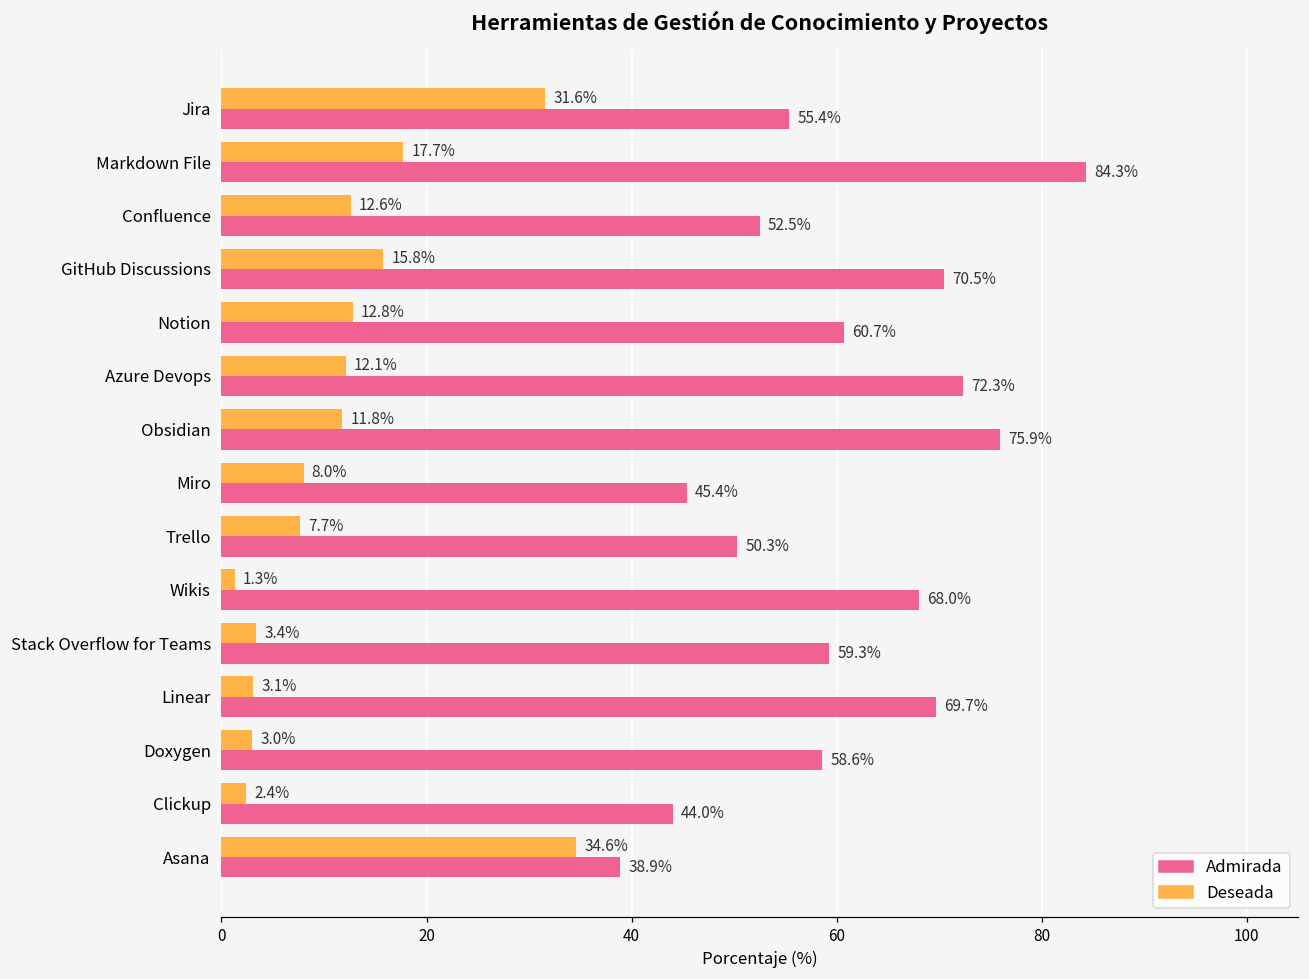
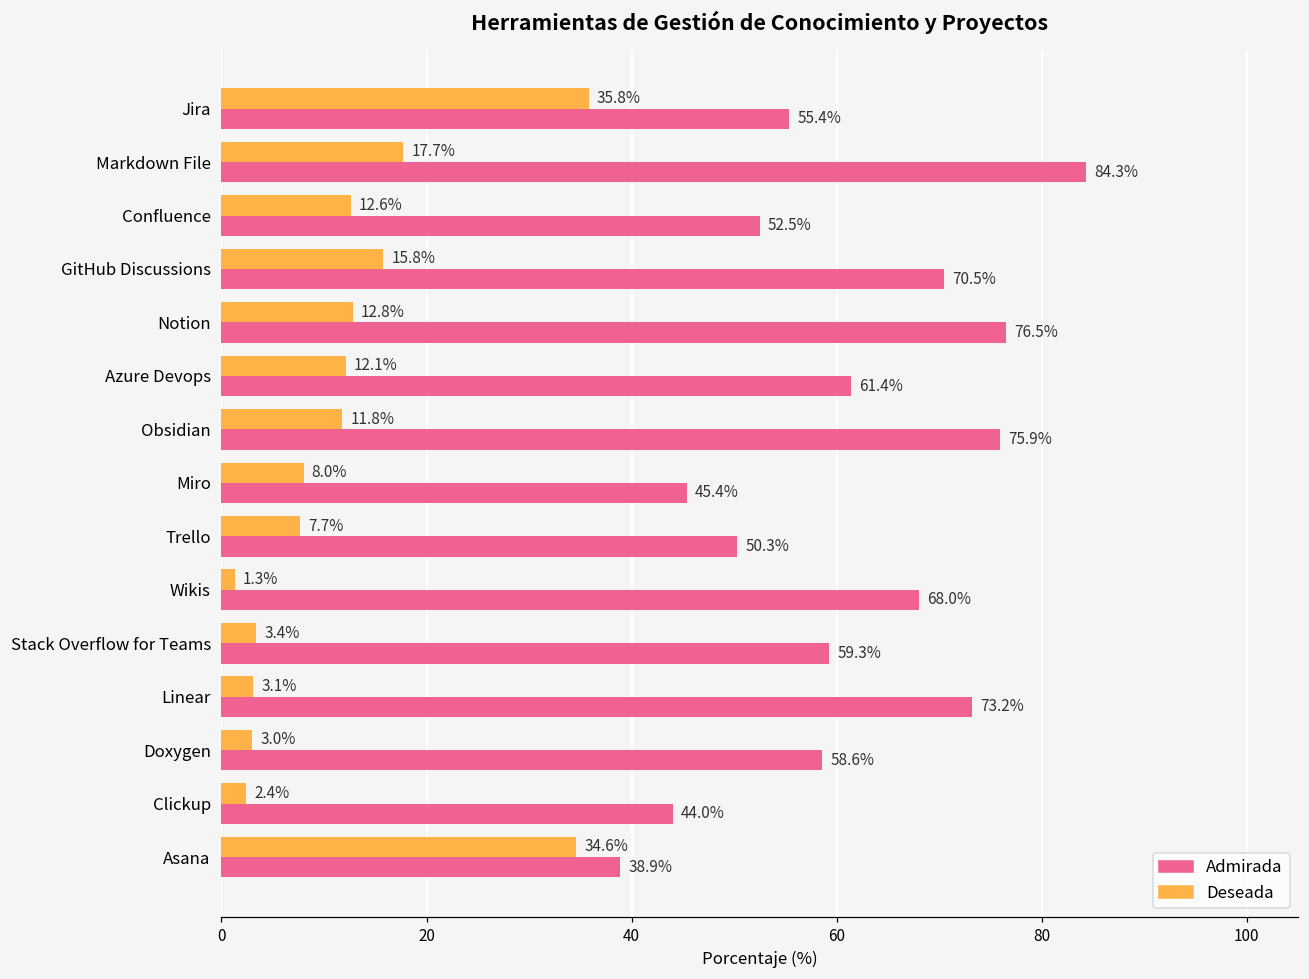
  {
    "Admirada": {
      "Jira": "55.4%",
      "Markdown File": "84.3%",
      "Confluence": "52.5%",
      "GitHub Discussions": "70.5%",
-     "Notion": "60.7%",
-     "Azure Devops": "72.3%",
+     "Notion": "76.5%",
+     "Azure Devops": "61.4%",
      "Obsidian": "75.9%",
      "Miro": "45.4%",
      "Trello": "50.3%",
      "Wikis": "68.0%",
      "Stack Overflow for Teams": "59.3%",
-     "Linear": "69.7%",
+     "Linear": "73.2%",
      "Doxygen": "58.6%",
      "Clickup": "44.0%",
      "Asana": "38.9%"
    },
    "Deseada": {
-     "Jira": "31.6%",
+     "Jira": "35.8%",
      "Markdown File": "17.7%",
      "Confluence": "12.6%",
      "GitHub Discussions": "15.8%",
      "Notion": "12.8%",
      "Azure Devops": "12.1%",
      "Obsidian": "11.8%",
      "Miro": "8.0%",
      "Trello": "7.7%",
      "Wikis": "1.3%",
      "Stack Overflow for Teams": "3.4%",
      "Linear": "3.1%",
      "Doxygen": "3.0%",
      "Clickup": "2.4%",
      "Asana": "34.6%"
    }
  }
